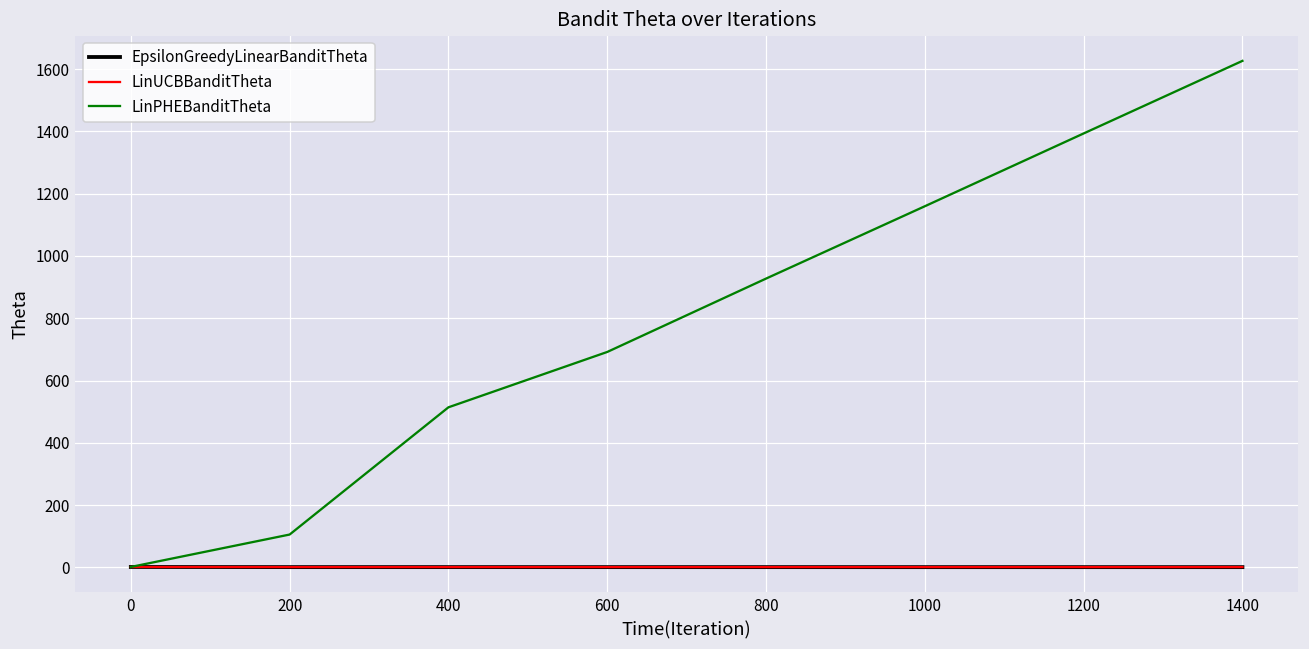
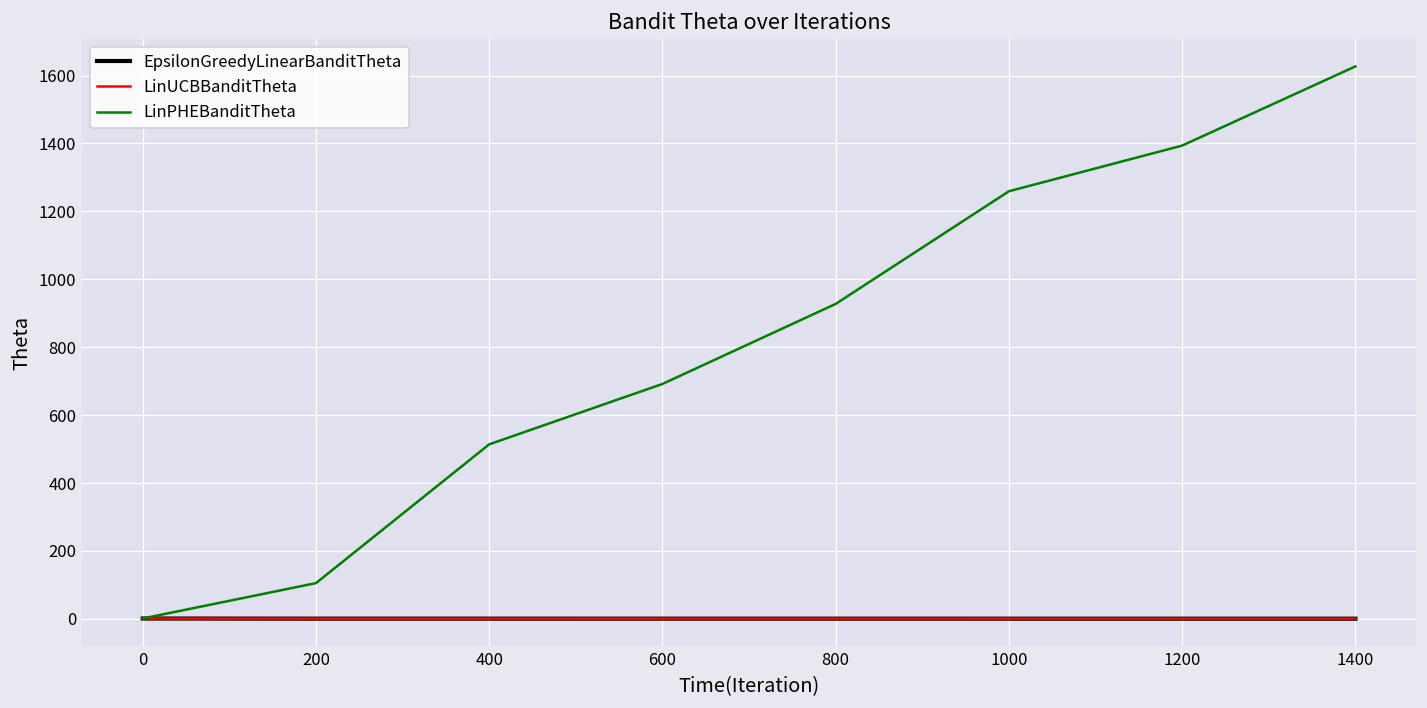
  {
    "LinUCBBanditTheta": {
      "200": 0,
      "400": 0,
      "600": 0,
      "800": 0,
      "1000": 0,
      "1200": 0,
      "1400": 0
    },
    "LinPHEBanditTheta": {
      "200": 110,
      "400": 510,
      "600": 690,
      "800": 930,
-     "1000": 1160,
+     "1000": 1260,
      "1200": 1390,
      "1400": 1630
    }
  }
